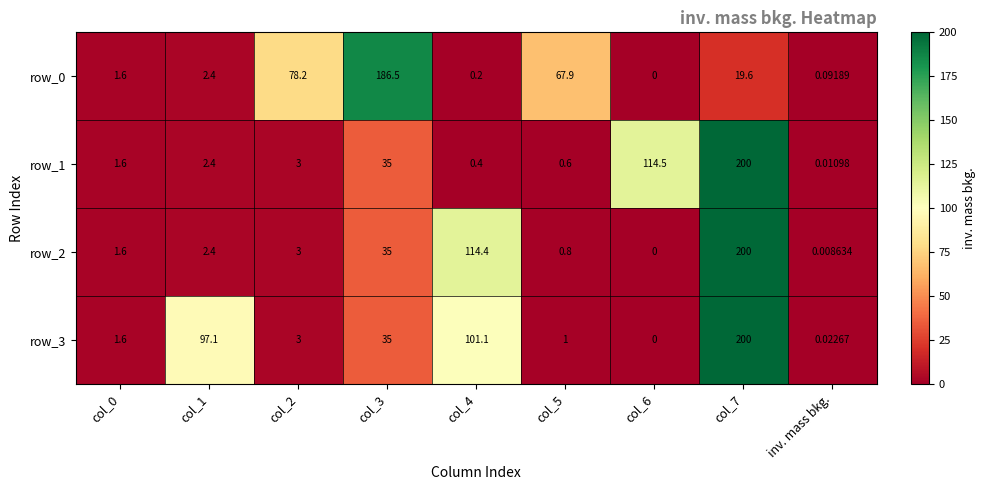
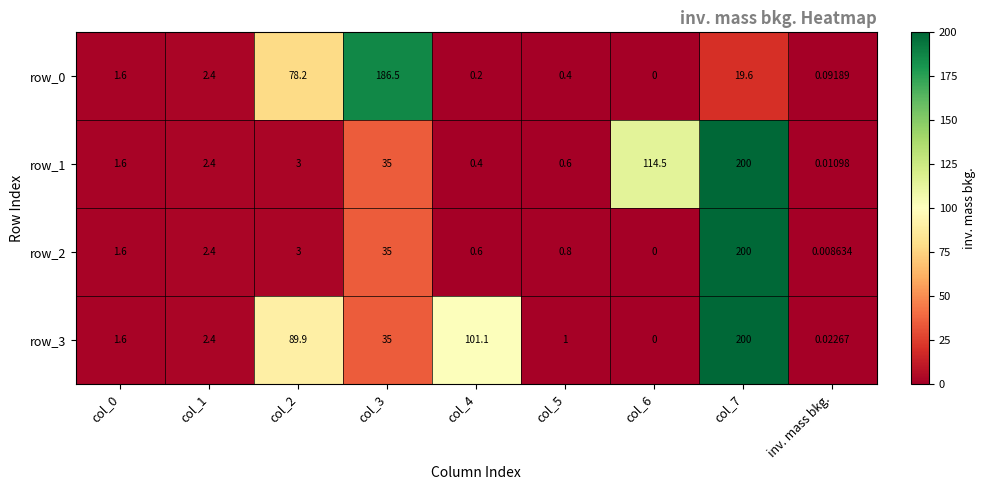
  {
    "row_0": {
      "col_0": 1.6,
      "col_1": 2.4,
      "col_2": 78.2,
      "col_3": 186.5,
      "col_4": 0.2,
-     "col_5": 67.9,
+     "col_5": 0.4,
      "col_6": 0,
      "col_7": 19.6,
      "inv. mass bkg.": 0.09189
    },
    "row_1": {
      "col_0": 1.6,
      "col_1": 2.4,
      "col_2": 3,
      "col_3": 35,
      "col_4": 0.4,
      "col_5": 0.6,
      "col_6": 114.5,
      "col_7": 200,
      "inv. mass bkg.": 0.01098
    },
    "row_2": {
      "col_0": 1.6,
      "col_1": 2.4,
      "col_2": 3,
      "col_3": 35,
-     "col_4": 114.4,
+     "col_4": 0.6,
      "col_5": 0.8,
      "col_6": 0,
      "col_7": 200,
      "inv. mass bkg.": 0.008634
    },
    "row_3": {
      "col_0": 1.6,
-     "col_1": 97.1,
-     "col_2": 3,
+     "col_1": 2.4,
+     "col_2": 89.9,
      "col_3": 35,
      "col_4": 101.1,
      "col_5": 1,
      "col_6": 0,
      "col_7": 200,
      "inv. mass bkg.": 0.02267
    }
  }
